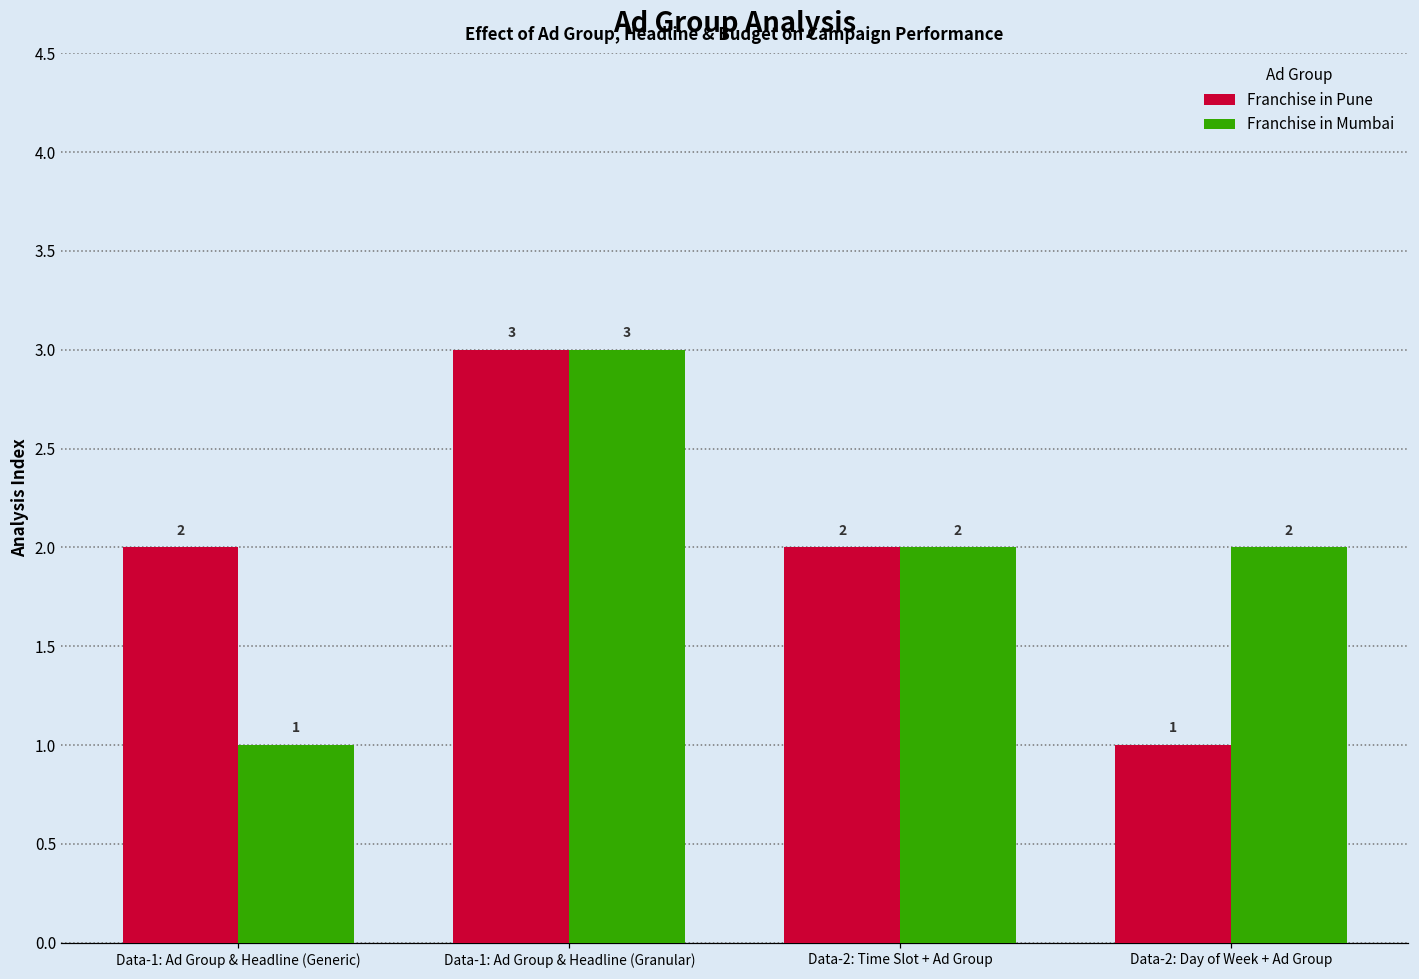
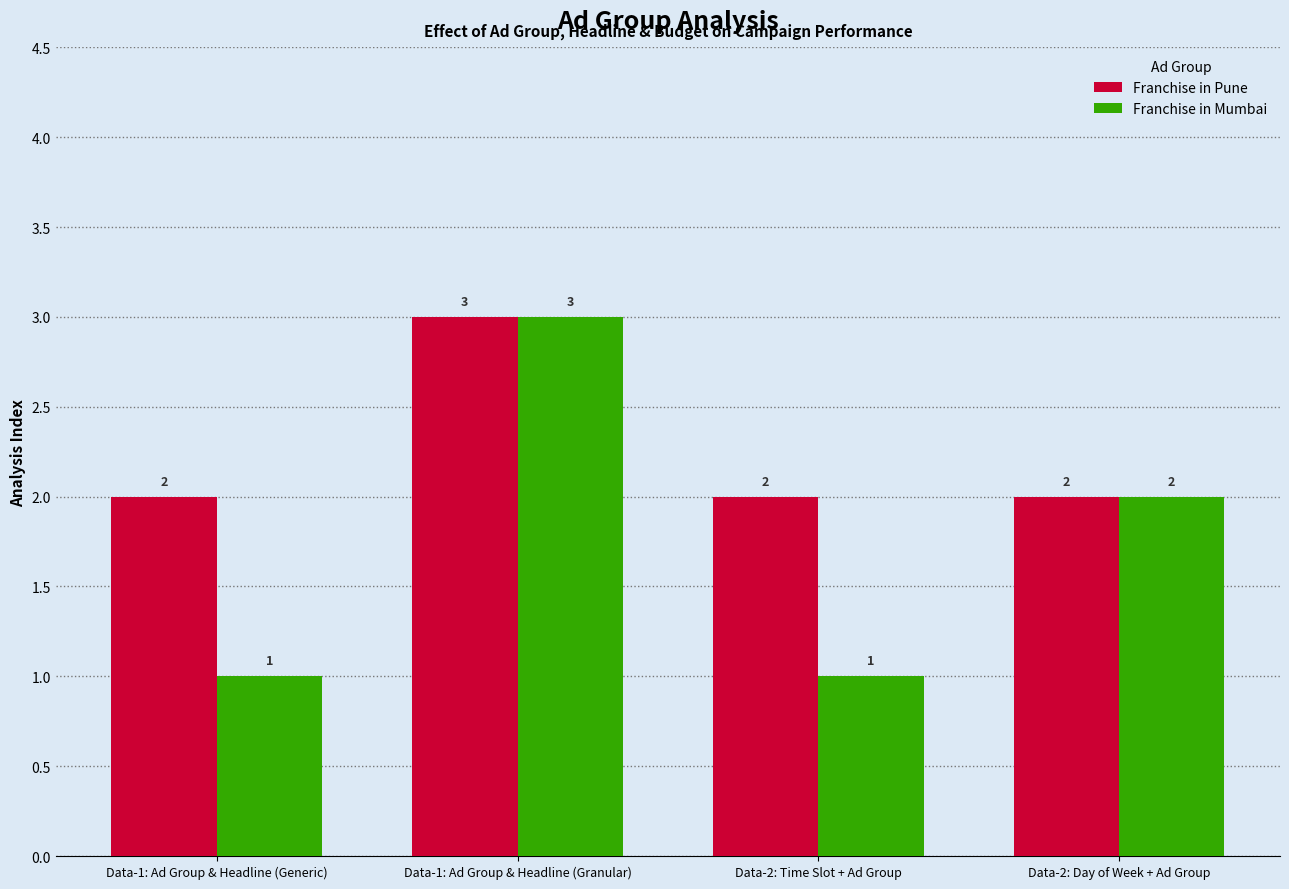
  {
    "Franchise in Pune": {
      "Data-1: Ad Group & Headline (Generic)": 2,
      "Data-1: Ad Group & Headline (Granular)": 3,
      "Data-2: Time Slot + Ad Group": 2,
-     "Data-2: Day of Week + Ad Group": 1
+     "Data-2: Day of Week + Ad Group": 2
    },
    "Franchise in Mumbai": {
      "Data-1: Ad Group & Headline (Generic)": 1,
      "Data-1: Ad Group & Headline (Granular)": 3,
-     "Data-2: Time Slot + Ad Group": 2,
+     "Data-2: Time Slot + Ad Group": 1,
      "Data-2: Day of Week + Ad Group": 2
    }
  }
